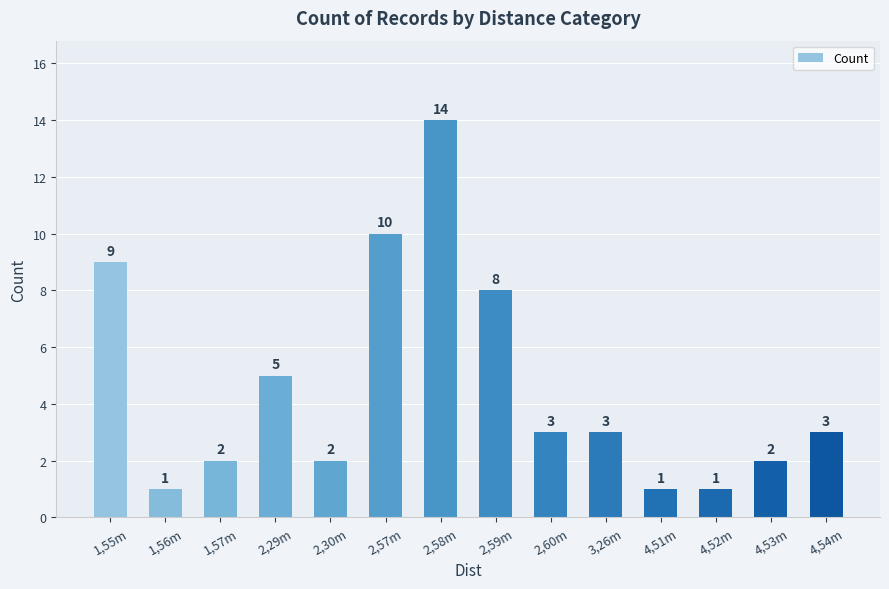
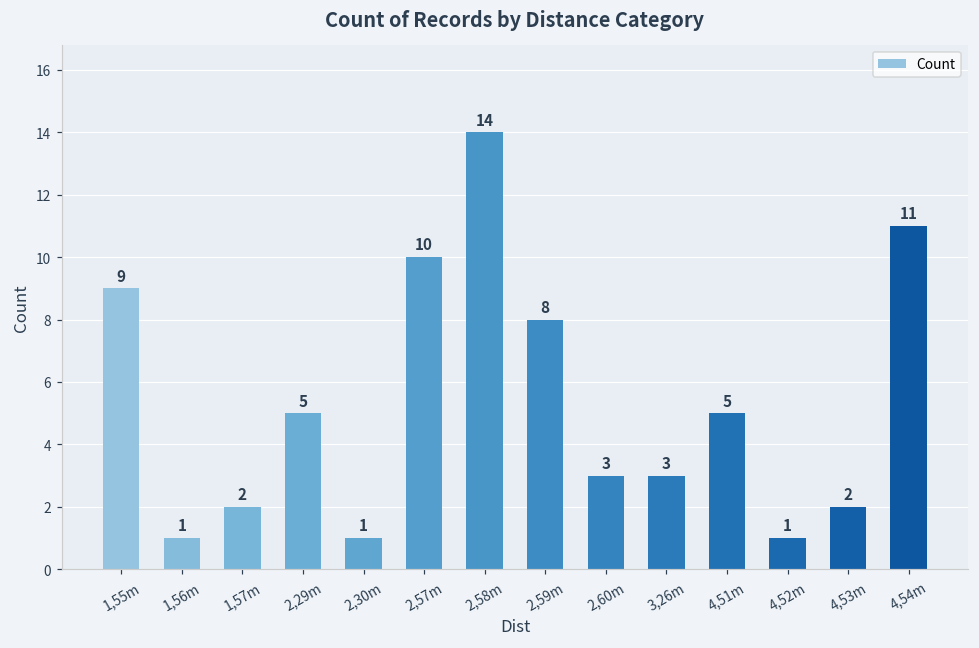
  {
    "1,55m": 9,
    "1,56m": 1,
    "1,57m": 2,
    "2,29m": 5,
-   "2,30m": 2,
+   "2,30m": 1,
    "2,57m": 10,
    "2,58m": 14,
    "2,59m": 8,
    "2,60m": 3,
    "3,26m": 3,
-   "4,51m": 1,
+   "4,51m": 5,
    "4,52m": 1,
    "4,53m": 2,
-   "4,54m": 3
+   "4,54m": 11
  }
